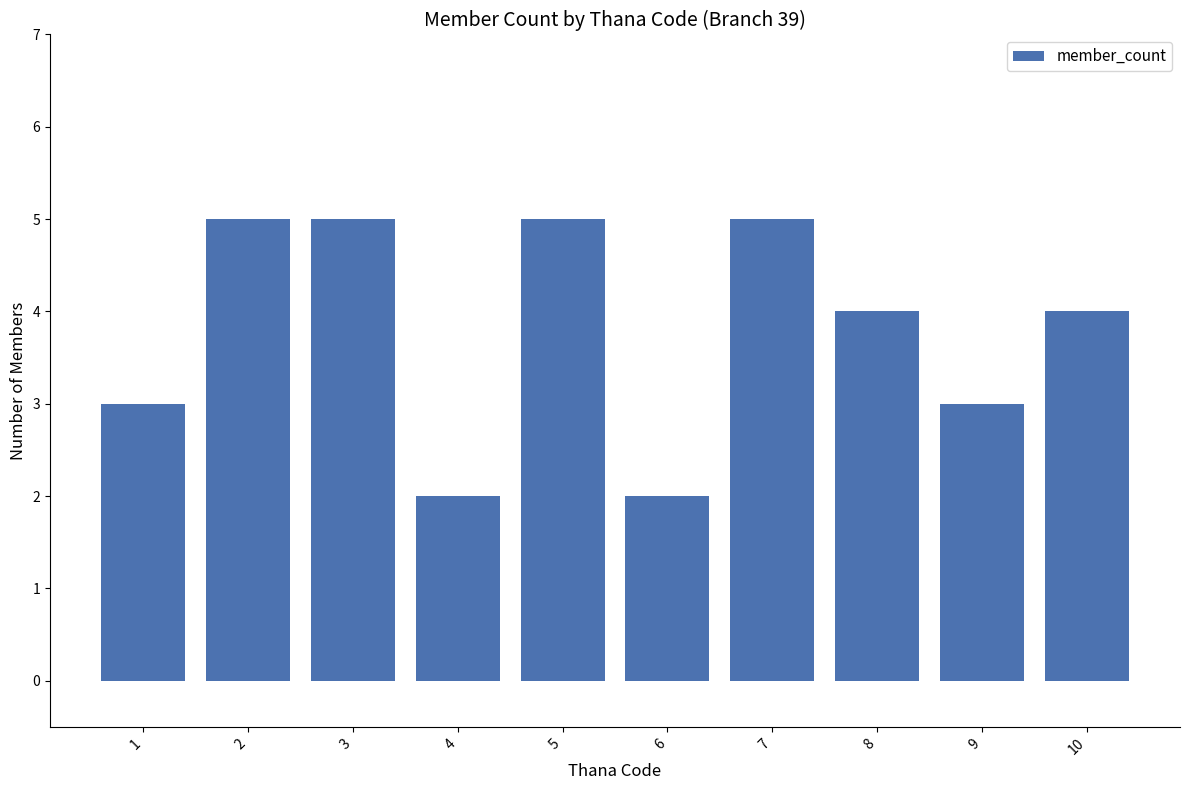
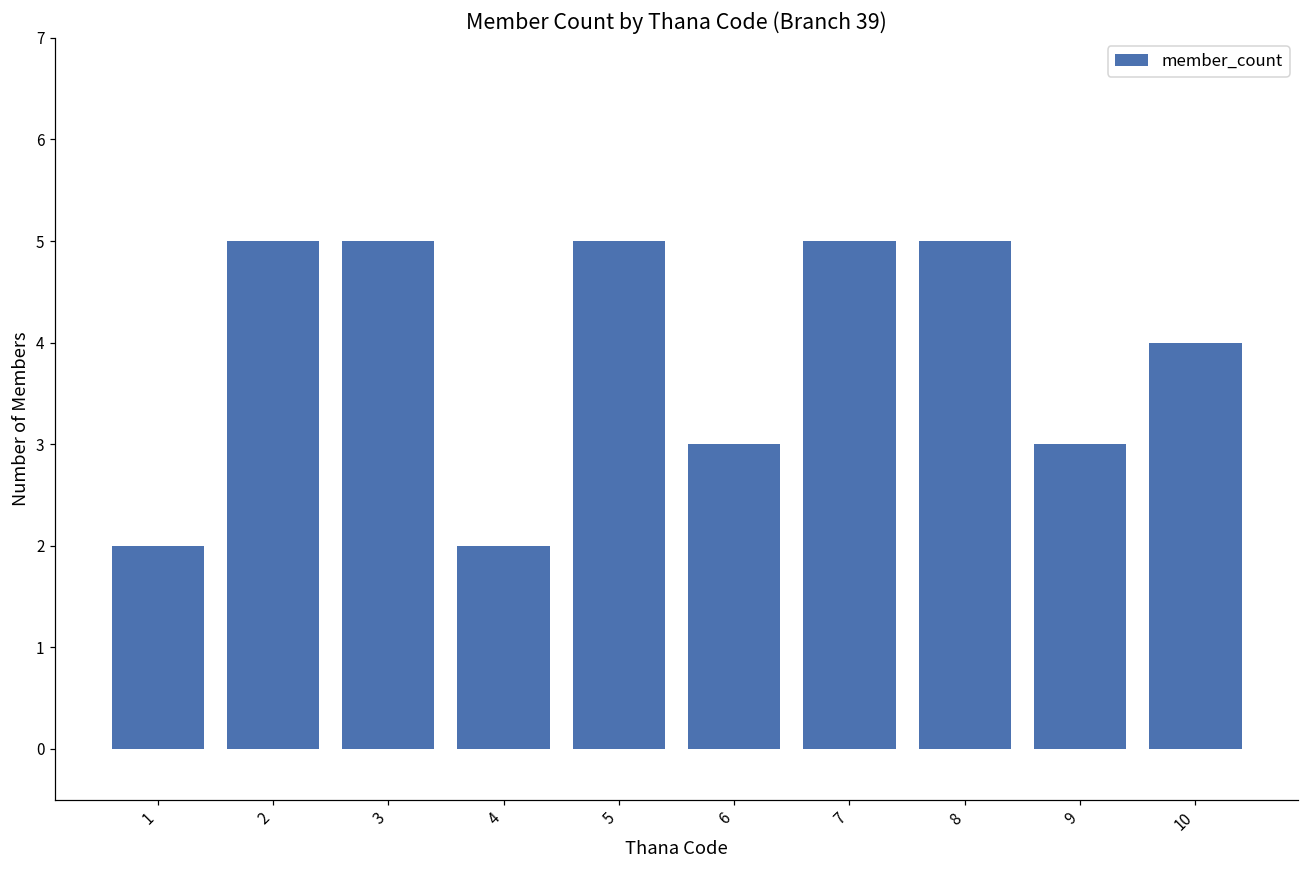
  {
-   "1": 3,
+   "1": 2,
    "2": 5,
    "3": 5,
    "4": 2,
    "5": 5,
-   "6": 2,
+   "6": 3,
    "7": 5,
-   "8": 4,
+   "8": 5,
    "9": 3,
    "10": 4
  }
